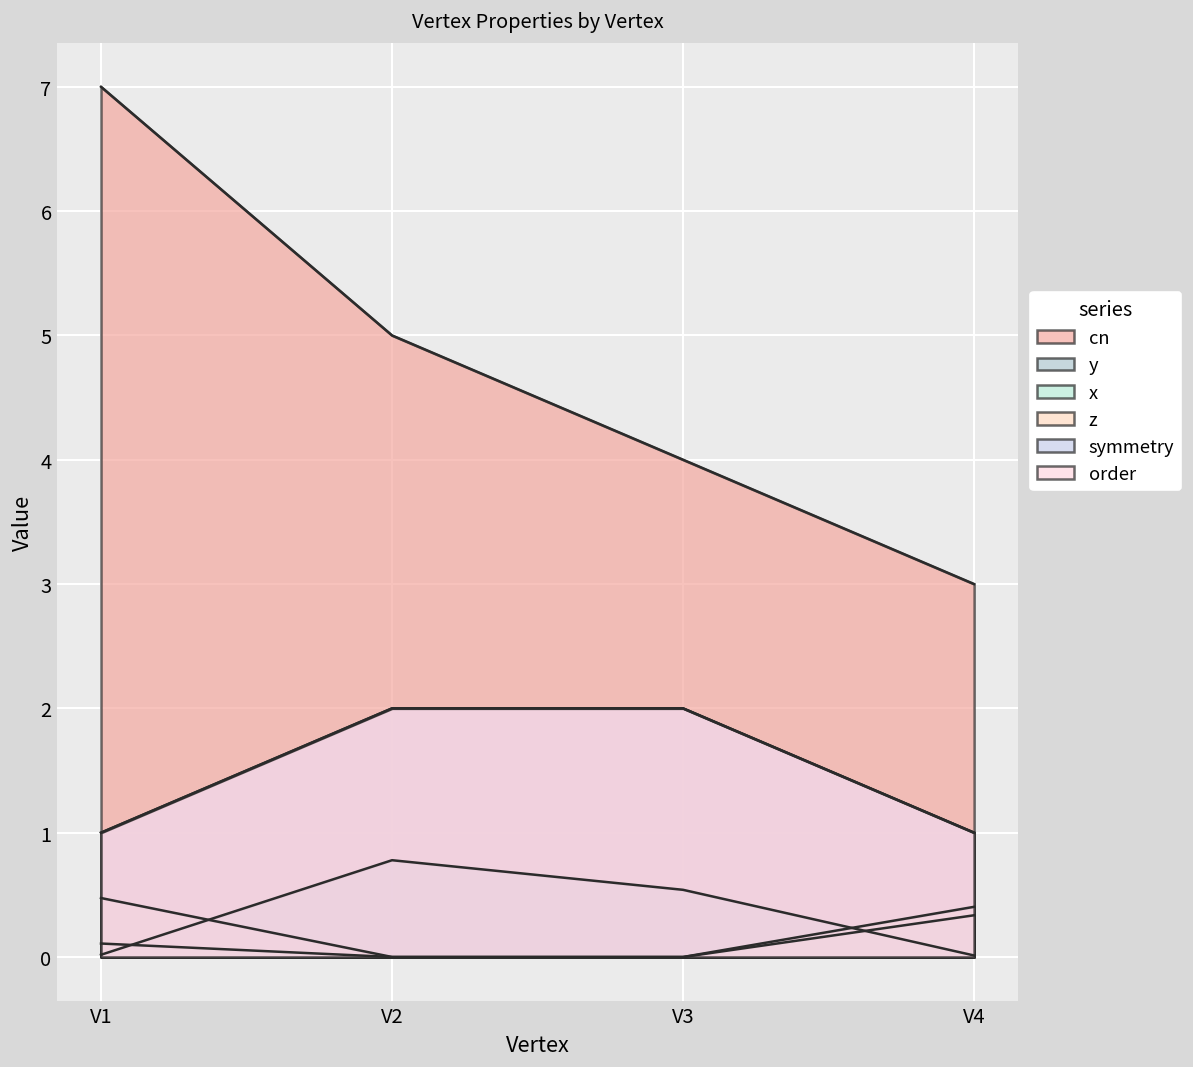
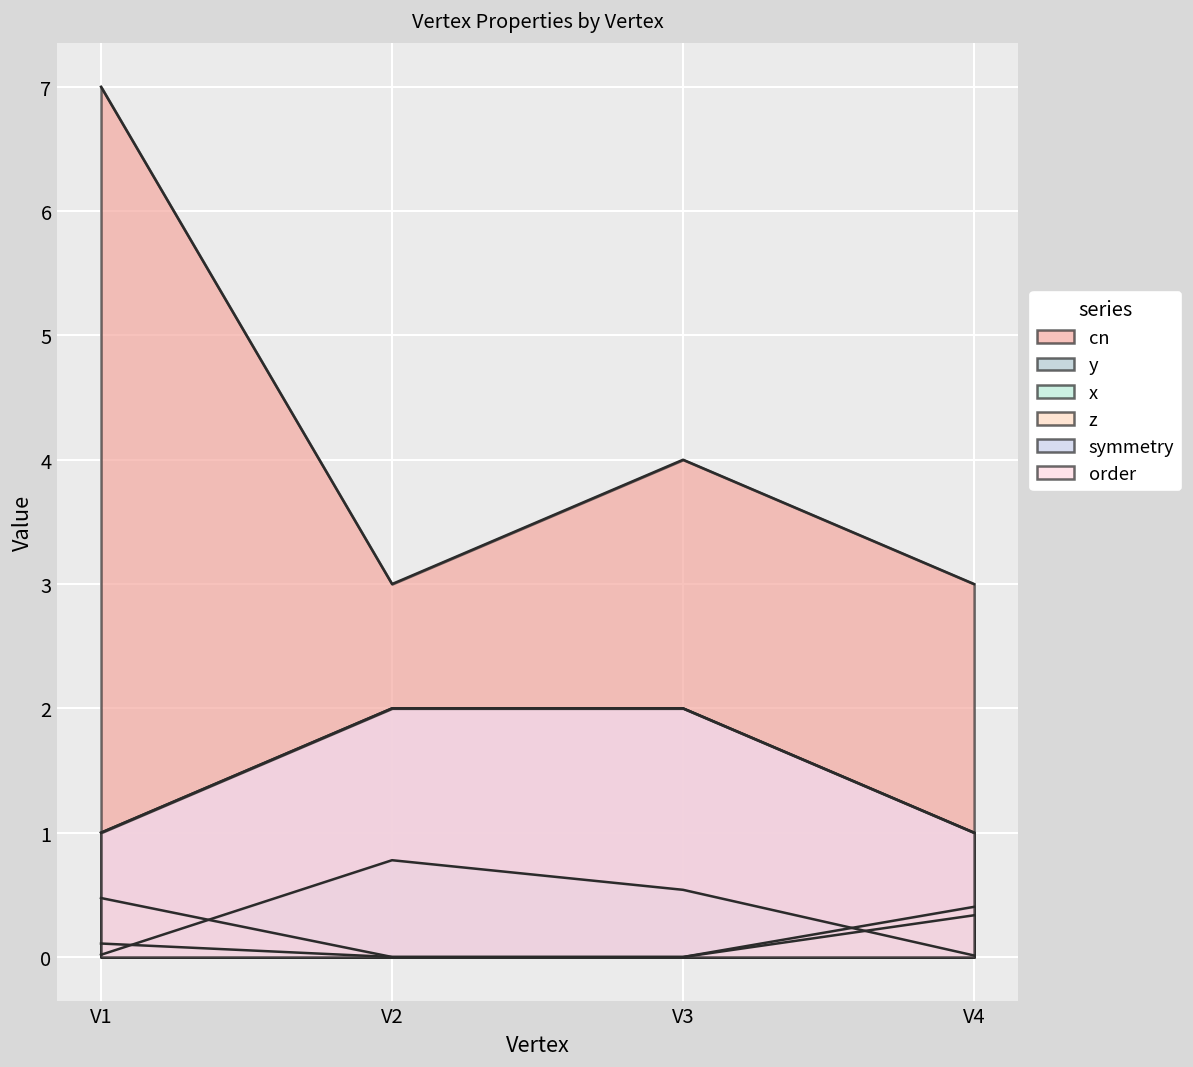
  {
    "cn": {
      "V1": 7,
-     "V2": 5,
+     "V2": 3,
      "V3": 4,
      "V4": 3
    }
  }
